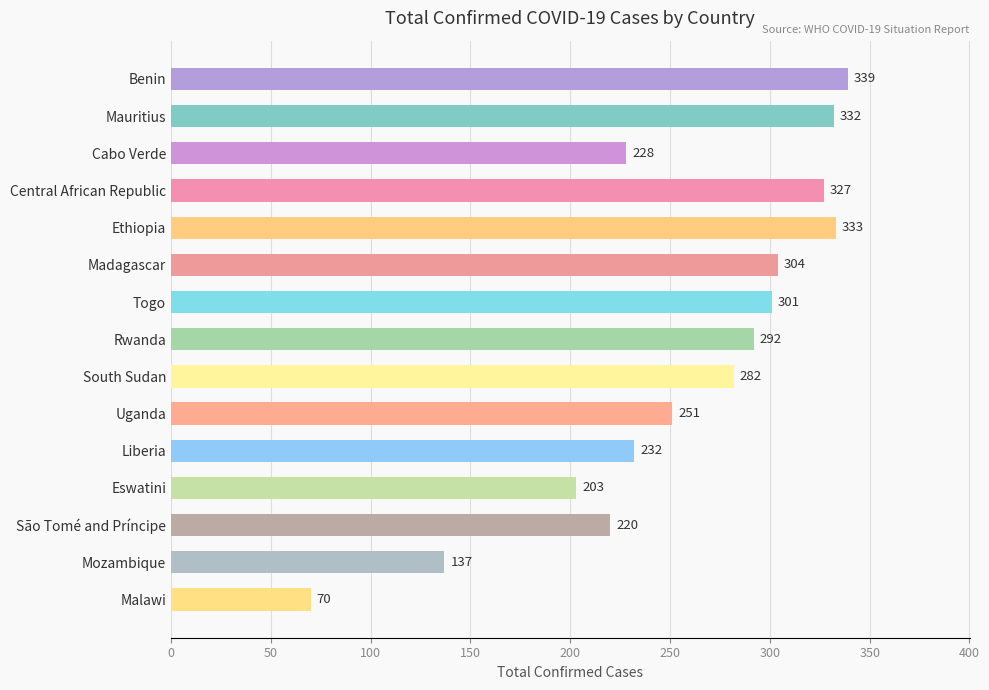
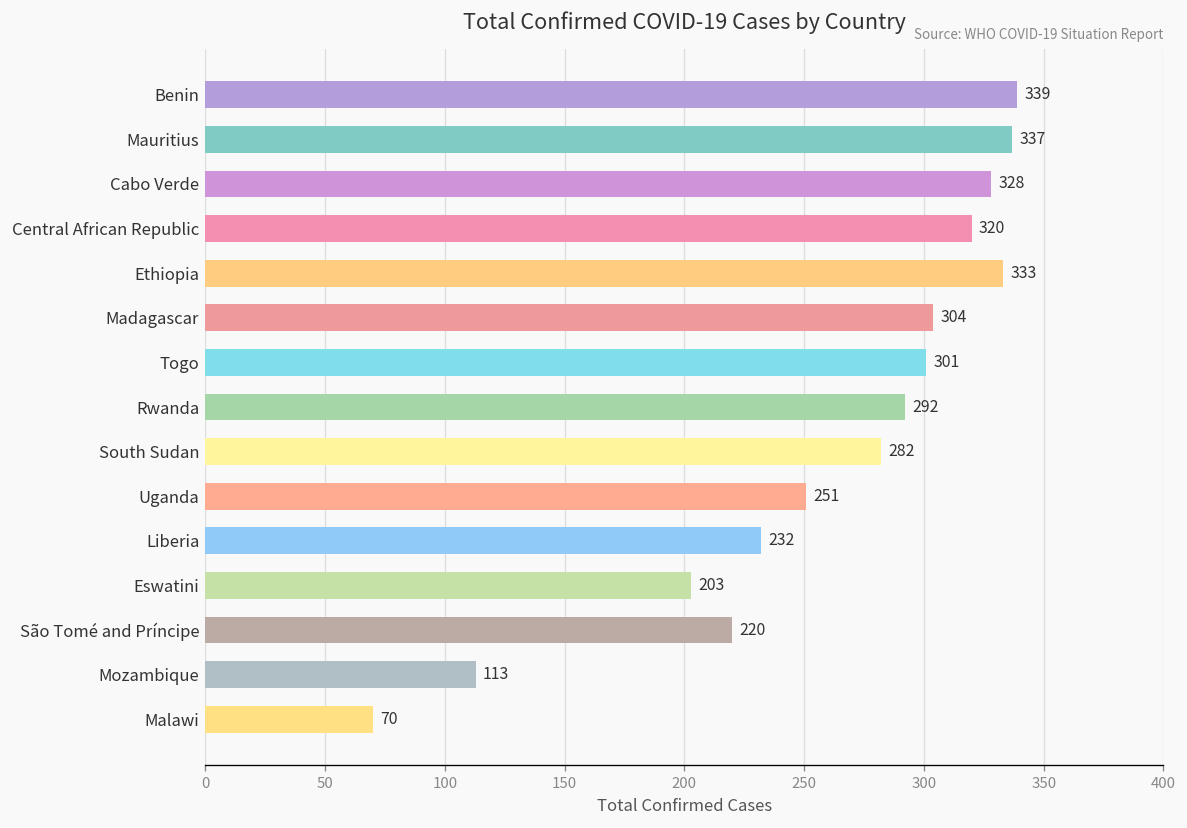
  {
    "Benin": 339,
-   "Mauritius": 332,
-   "Cabo Verde": 228,
-   "Central African Republic": 327,
+   "Mauritius": 337,
+   "Cabo Verde": 328,
+   "Central African Republic": 320,
    "Ethiopia": 333,
    "Madagascar": 304,
    "Togo": 301,
    "Rwanda": 292,
    "South Sudan": 282,
    "Uganda": 251,
    "Liberia": 232,
    "Eswatini": 203,
    "São Tomé and Príncipe": 220,
-   "Mozambique": 137,
+   "Mozambique": 113,
    "Malawi": 70
  }
